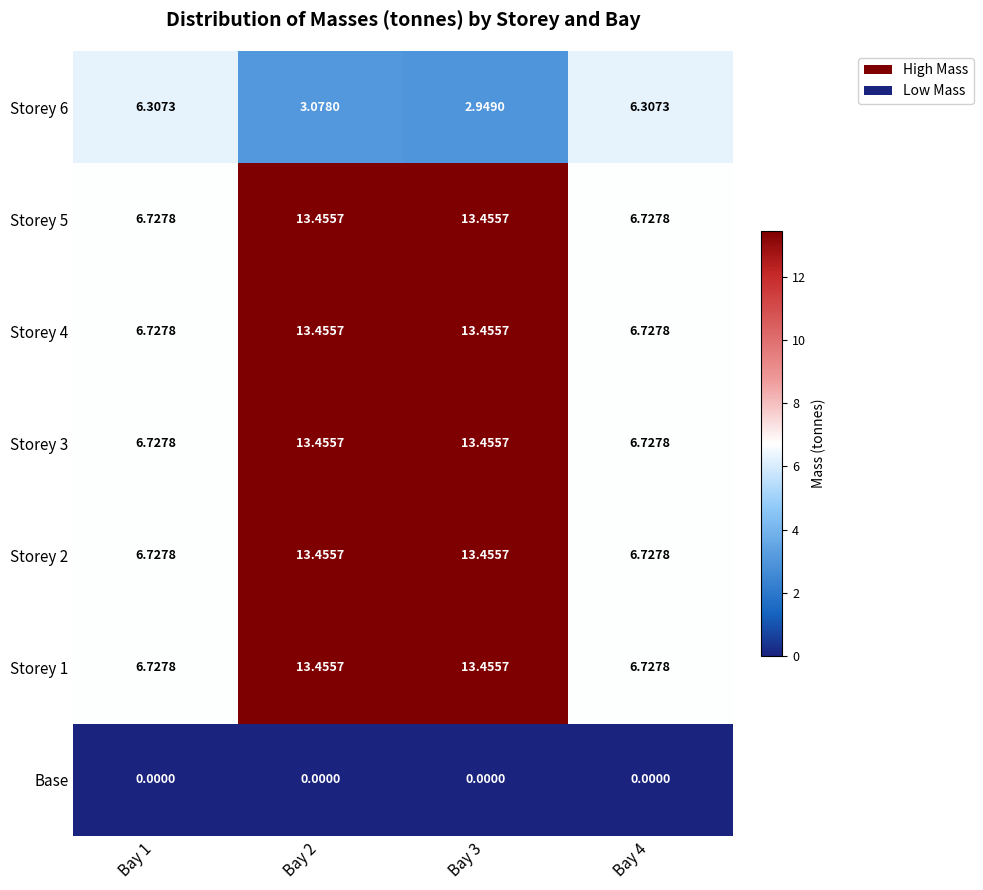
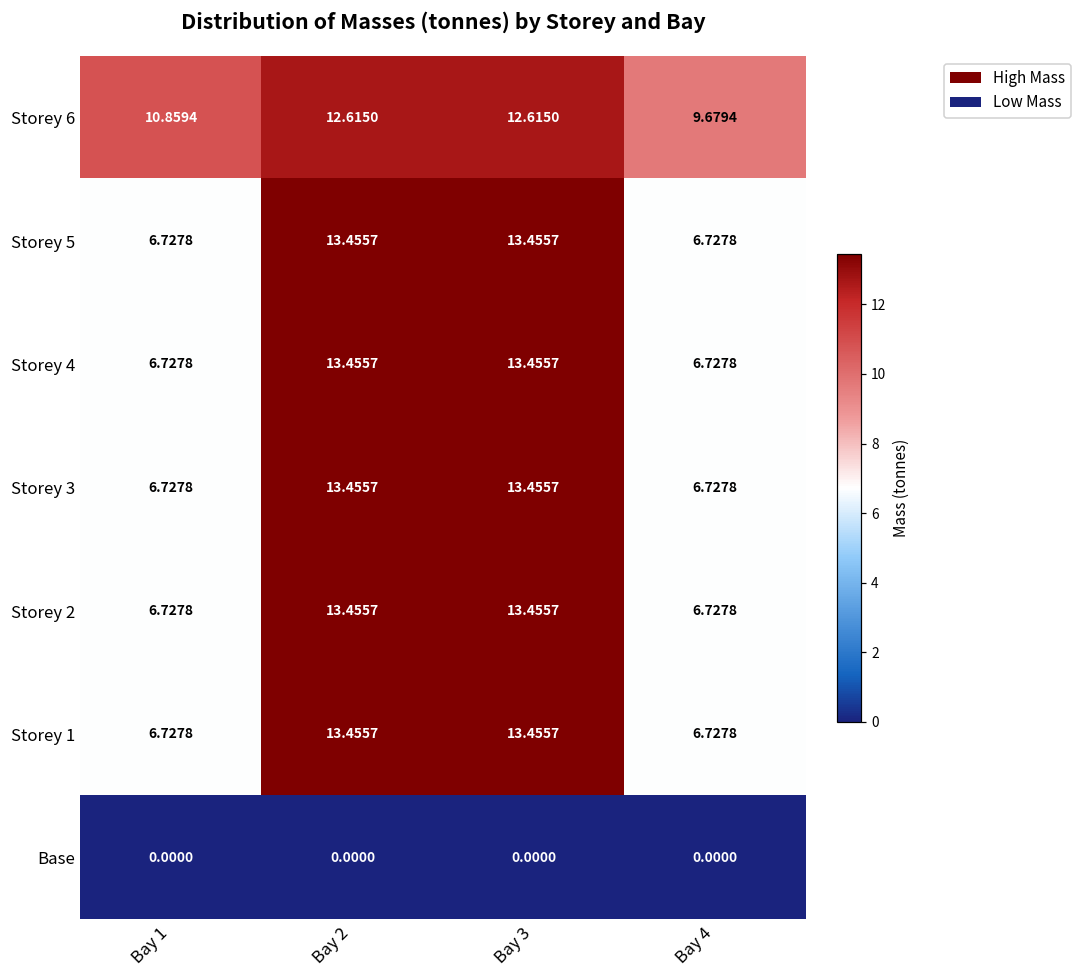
  {
    "Storey 6": {
-     "Bay 1": 6.3073,
-     "Bay 2": 3.0780,
-     "Bay 3": 2.9490,
-     "Bay 4": 6.3073
+     "Bay 1": 10.8594,
+     "Bay 2": 12.6150,
+     "Bay 3": 12.6150,
+     "Bay 4": 9.6794
    },
    "Storey 5": {
      "Bay 1": 6.7278,
      "Bay 2": 13.4557,
      "Bay 3": 13.4557,
      "Bay 4": 6.7278
    },
    "Storey 4": {
      "Bay 1": 6.7278,
      "Bay 2": 13.4557,
      "Bay 3": 13.4557,
      "Bay 4": 6.7278
    },
    "Storey 3": {
      "Bay 1": 6.7278,
      "Bay 2": 13.4557,
      "Bay 3": 13.4557,
      "Bay 4": 6.7278
    },
    "Storey 2": {
      "Bay 1": 6.7278,
      "Bay 2": 13.4557,
      "Bay 3": 13.4557,
      "Bay 4": 6.7278
    },
    "Storey 1": {
      "Bay 1": 6.7278,
      "Bay 2": 13.4557,
      "Bay 3": 13.4557,
      "Bay 4": 6.7278
    },
    "Base": {
      "Bay 1": 0.0000,
      "Bay 2": 0.0000,
      "Bay 3": 0.0000,
      "Bay 4": 0.0000
    }
  }
